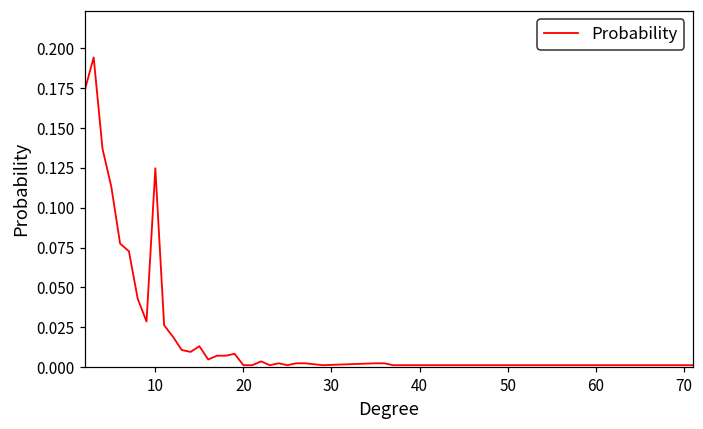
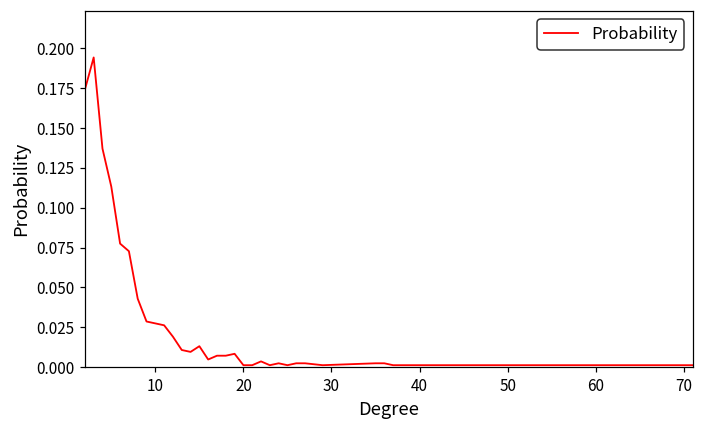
  {
-   "10": 0.125,
+   "10": 0.027,
    "20": 0.001,
    "40": 0.001
  }
